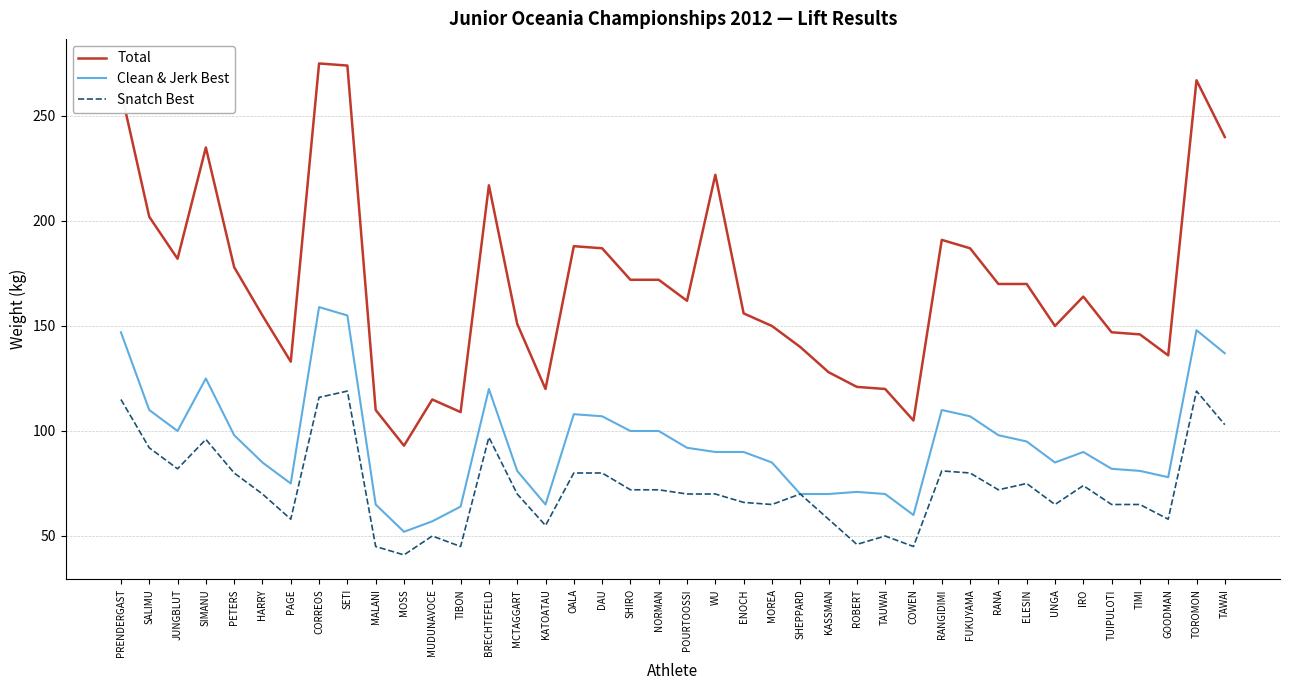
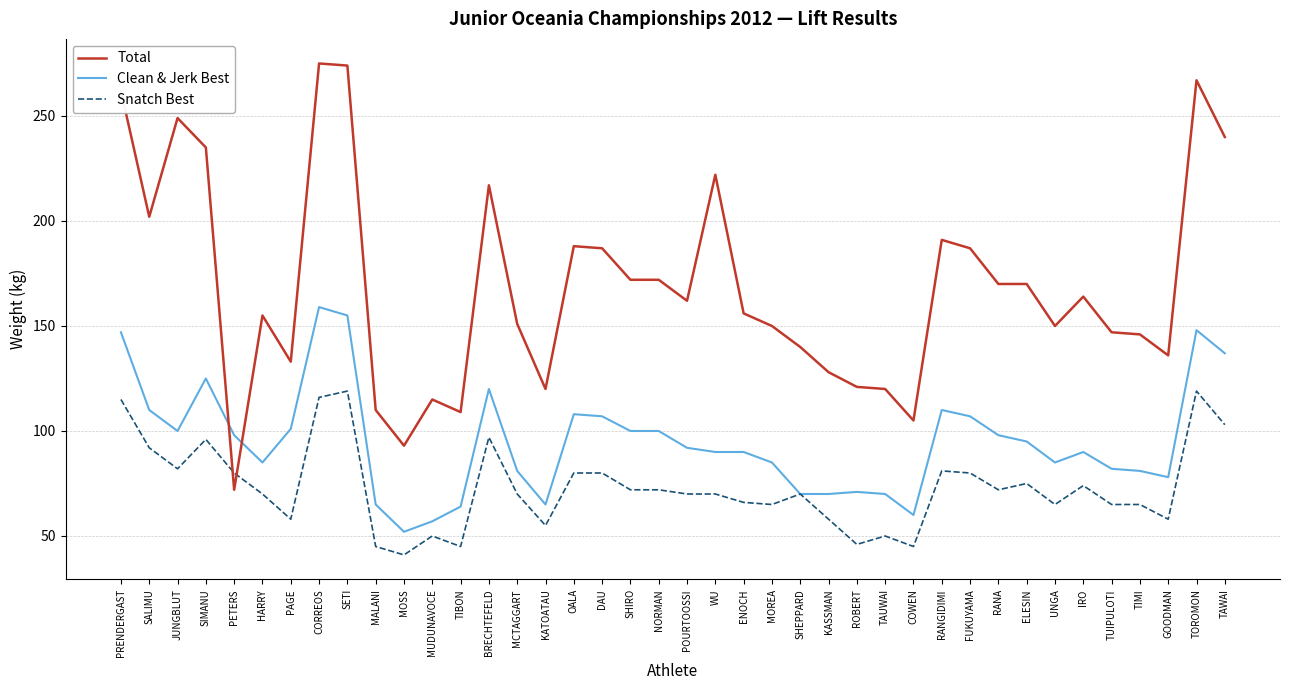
  {
    "Total": {
      "SALIMU": 202,
-     "JUNGBLUT": 182,
+     "JUNGBLUT": 249,
      "SIMANU": 235,
-     "PETERS": 178,
+     "PETERS": 72,
      "HARRY": 155,
      "PAGE": 133,
      "CORREOS": 275,
      "SETI": 274,
      "MALANI": 110,
      "MOSS": 93,
      "MUDUNAVOCE": 115,
      "TIBON": 109,
      "BRECHTEFELD": 217,
      "MCTAGGART": 151,
      "KATOATAU": 120,
      "OALA": 188,
      "DAU": 187,
      "SHIRO": 172,
      "NORMAN": 172,
      "POURTOOSSI": 162,
      "WU": 222,
      "ENOCH": 156,
      "MOREA": 150,
      "SHEPPARD": 140,
      "KASSMAN": 128,
      "ROBERT": 121,
      "TAUWAI": 120,
      "COWEN": 105,
      "RANGIDIMI": 191,
      "FUKUYAMA": 187,
      "RANA": 170,
      "ELESIN": 170,
      "UNGA": 150,
      "IRO": 164,
      "TUIPULOTI": 147,
      "TIMI": 146,
      "GOODMAN": 136,
      "TOROMON": 267,
      "TAWAI": 240
    },
    "Clean & Jerk Best": {
      "PRENDERGAST": 147,
      "SALIMU": 110,
      "JUNGBLUT": 100,
      "SIMANU": 125,
      "PETERS": 98,
      "HARRY": 85,
-     "PAGE": 75,
+     "PAGE": 101,
      "CORREOS": 159,
      "SETI": 155,
      "MALANI": 65,
      "MOSS": 52,
      "MUDUNAVOCE": 57,
      "TIBON": 64,
      "BRECHTEFELD": 120,
      "MCTAGGART": 81,
      "KATOATAU": 65,
      "OALA": 108,
      "DAU": 107,
      "SHIRO": 100,
      "NORMAN": 100,
      "POURTOOSSI": 92,
      "WU": 90,
      "ENOCH": 90,
      "MOREA": 85,
      "KASSMAN": 70,
      "ROBERT": 71,
      "TAUWAI": 70,
      "COWEN": 60,
      "RANGIDIMI": 110,
      "FUKUYAMA": 107,
      "RANA": 98,
      "ELESIN": 95,
      "UNGA": 85,
      "IRO": 90,
      "TUIPULOTI": 82,
      "TIMI": 81,
      "GOODMAN": 78,
      "TOROMON": 148,
      "TAWAI": 137
    },
    "Snatch Best": {
      "PRENDERGAST": 115,
      "SALIMU": 92,
      "JUNGBLUT": 82,
      "SIMANU": 96,
      "PETERS": 80,
      "HARRY": 70,
      "PAGE": 58,
      "CORREOS": 116,
      "SETI": 119,
      "MALANI": 45,
      "MOSS": 41,
      "MUDUNAVOCE": 50,
      "TIBON": 45,
      "BRECHTEFELD": 97,
      "MCTAGGART": 70,
      "KATOATAU": 55,
      "OALA": 80,
      "DAU": 80,
      "SHIRO": 72,
      "NORMAN": 72,
      "POURTOOSSI": 70,
      "WU": 70,
      "ENOCH": 66,
      "MOREA": 65,
      "KASSMAN": 58,
      "ROBERT": 46,
      "TAUWAI": 50,
      "COWEN": 45,
      "RANGIDIMI": 81,
      "FUKUYAMA": 80,
      "RANA": 72,
      "ELESIN": 75,
      "UNGA": 65,
      "IRO": 74,
      "TUIPULOTI": 65,
      "TIMI": 65,
      "GOODMAN": 58,
      "TOROMON": 119,
      "TAWAI": 103
    }
  }
